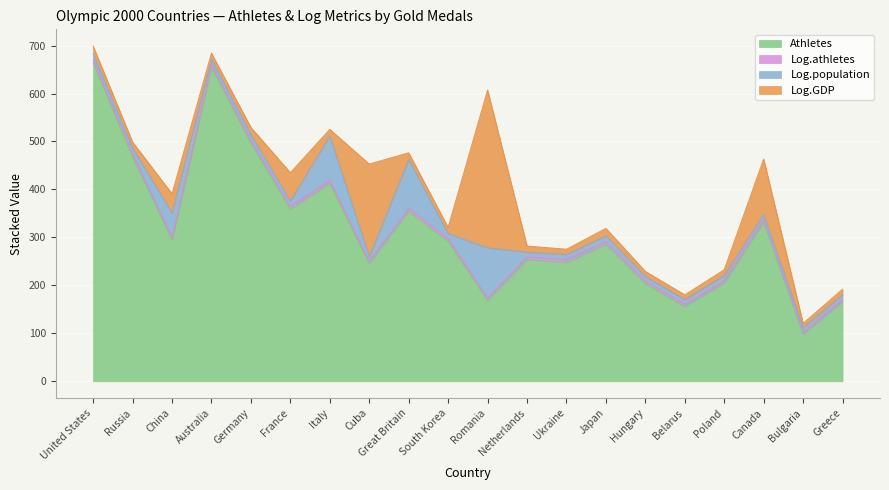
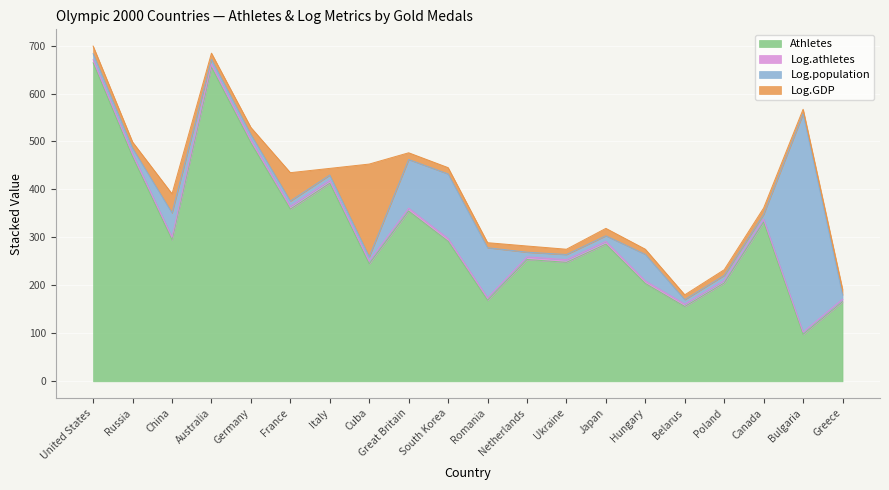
  {
    "Athletes": {
      "United States": 660,
      "Russia": 470,
      "China": 300,
      "Australia": 660,
      "Germany": 500,
      "France": 360,
      "Italy": 410,
      "Cuba": 250,
      "Great Britain": 360,
      "South Korea": 290,
      "Netherlands": 250,
      "Ukraine": 250,
      "Japan": 290,
      "Hungary": 200,
      "Poland": 210,
      "Canada": 330
    },
    "Log.athletes": {
      "United States": 10,
      "Russia": 10,
      "China": 10,
      "Australia": 10,
      "Germany": 10,
      "France": 10,
      "Italy": 10,
      "Cuba": 10,
      "Great Britain": 10,
      "South Korea": 10,
      "Netherlands": 10,
      "Ukraine": 10,
      "Japan": 10,
      "Hungary": 10,
      "Poland": 10,
      "Canada": 10
    },
    "Log.population": {
      "United States": 10,
      "Russia": 10,
      "China": 50,
      "Australia": 10,
      "Germany": 10,
      "France": 10,
-     "Italy": 90,
+     "Italy": 10,
      "Cuba": 10,
      "Great Britain": 100,
-     "South Korea": 10,
+     "South Korea": 130,
      "Romania": 100,
      "Netherlands": 10,
      "Ukraine": 10,
      "Japan": 10,
-     "Hungary": 10,
+     "Hungary": 60,
      "Belarus": 10,
      "Poland": 10,
      "Canada": 10,
-     "Bulgaria": 10,
+     "Bulgaria": 460,
      "Greece": 10
    },
    "Log.GDP": {
      "United States": 20,
      "Russia": 10,
      "China": 40,
      "Australia": 10,
      "Germany": 10,
      "France": 60,
      "Italy": 10,
      "Cuba": 190,
      "Great Britain": 10,
      "South Korea": 10,
-     "Romania": 330,
+     "Romania": 10,
      "Netherlands": 10,
      "Ukraine": 10,
      "Japan": 20,
      "Hungary": 10,
      "Belarus": 10,
      "Poland": 10,
-     "Canada": 120,
+     "Canada": 10,
      "Bulgaria": 10,
      "Greece": 10
    }
  }
